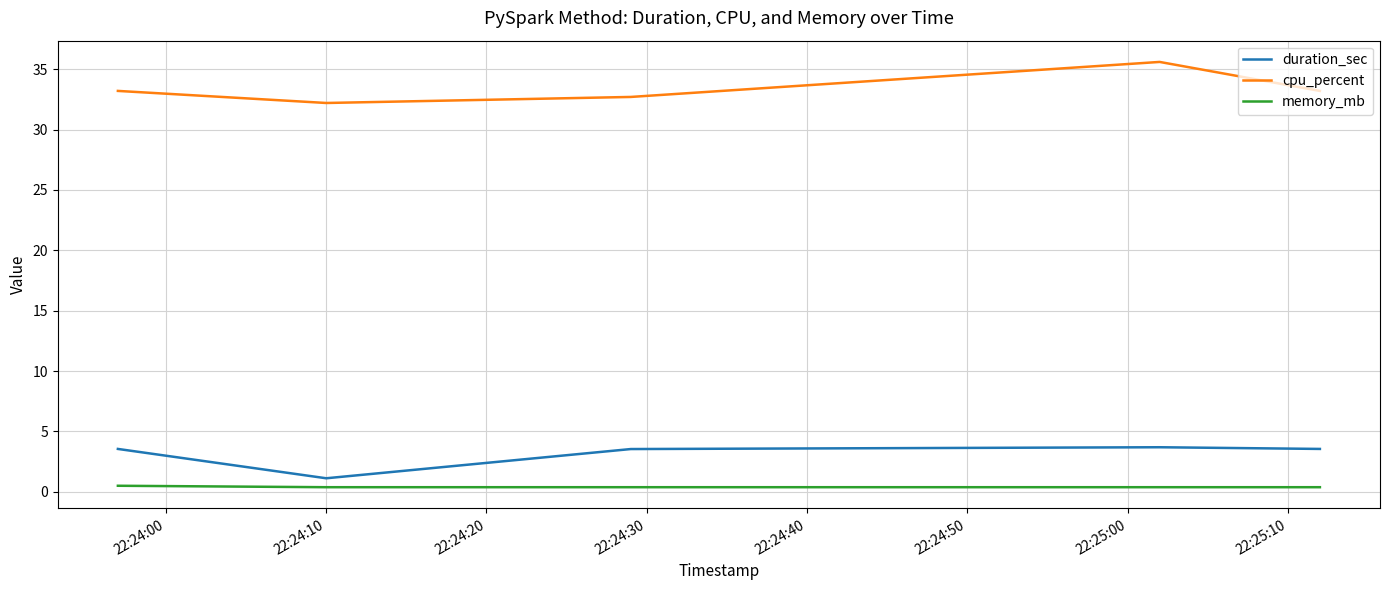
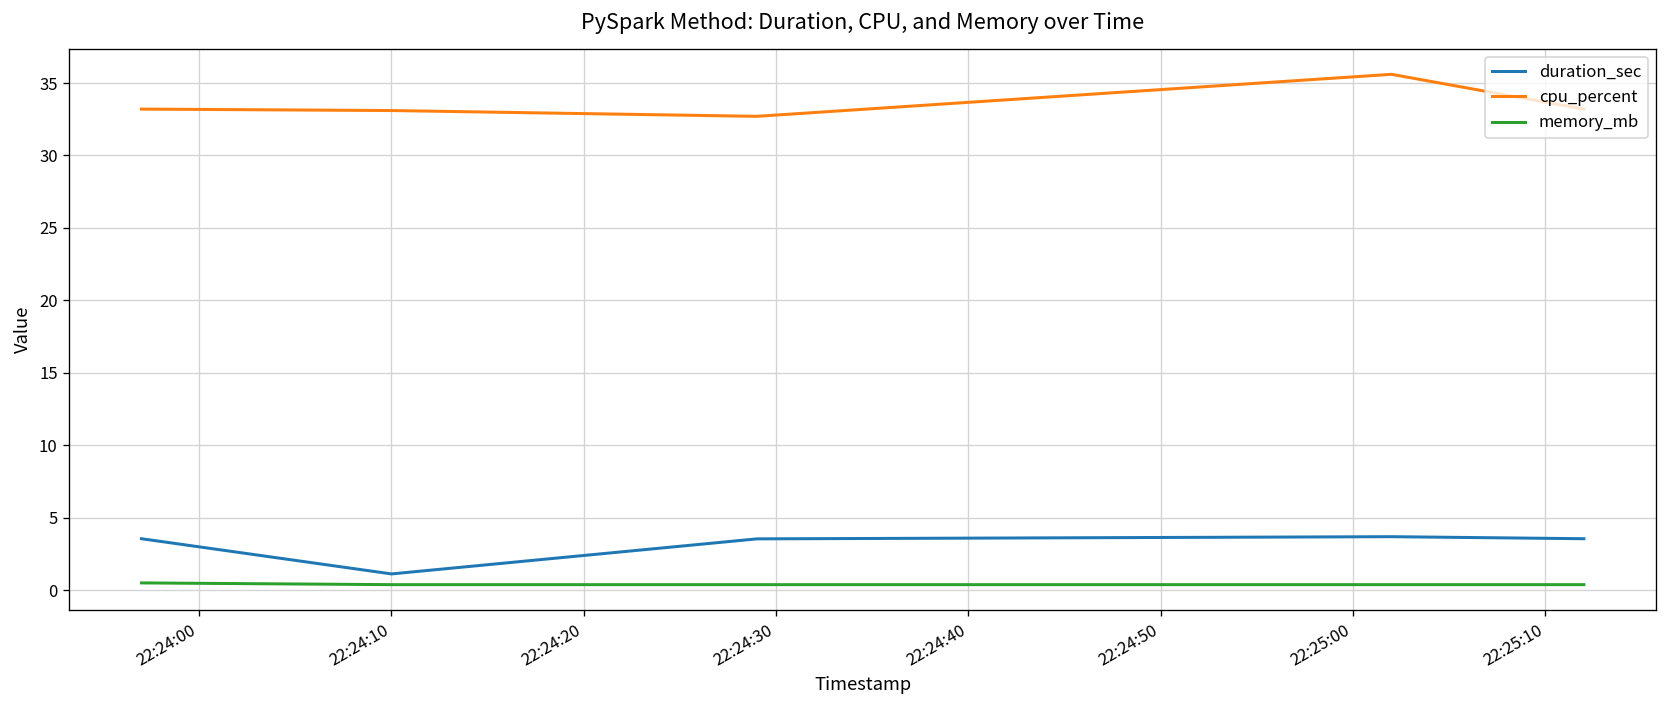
  {
    "duration_sec": {
      "22:24:10": 1.1
    },
    "cpu_percent": {
-     "22:24:10": 32.2
+     "22:24:10": 33.1
    },
    "memory_mb": {
      "22:24:10": 0.4
    }
  }
